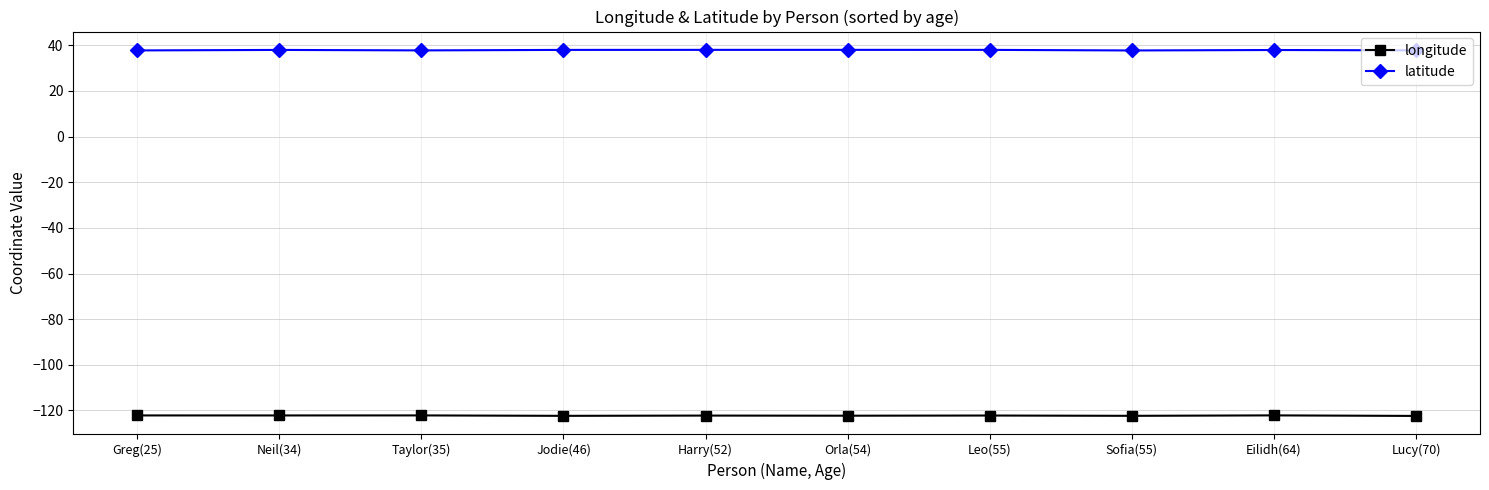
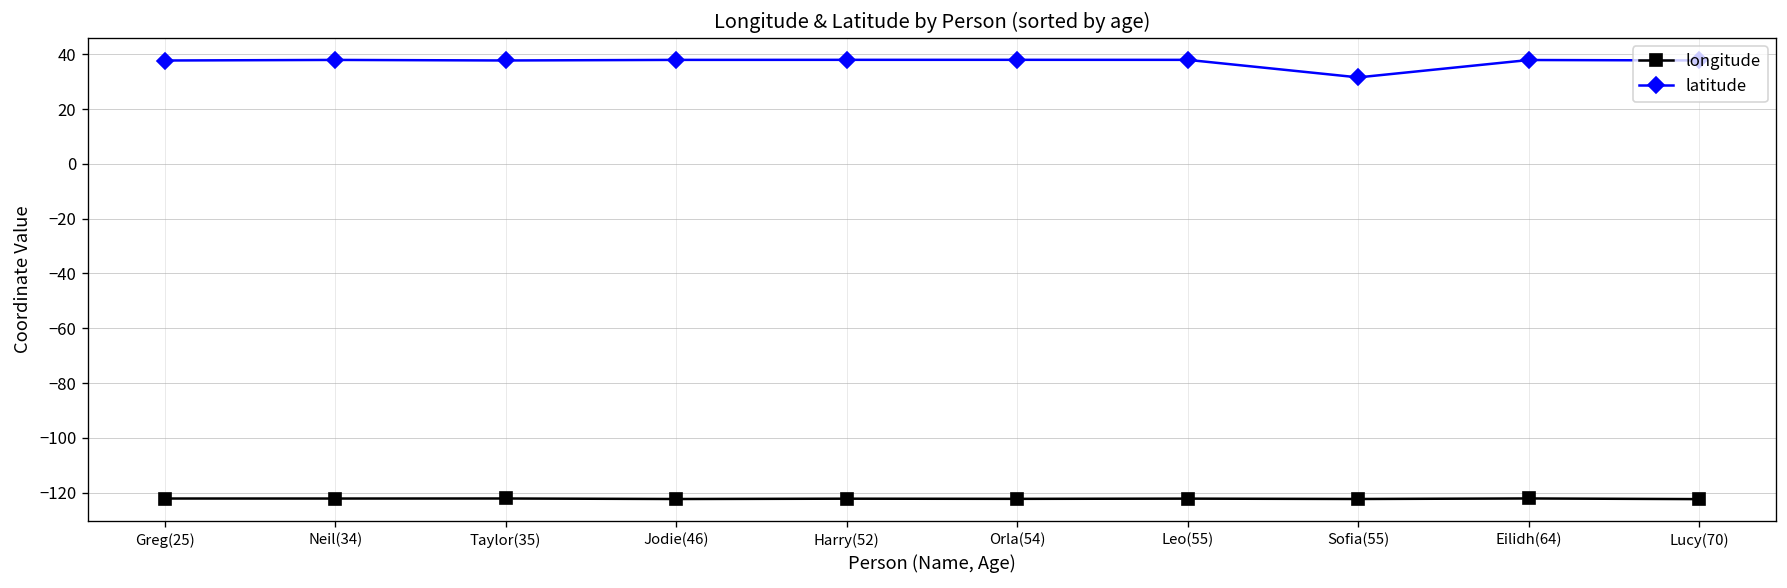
  {
    "longitude": {
      "Greg(25)": -122,
      "Neil(34)": -122,
      "Taylor(35)": -122,
      "Jodie(46)": -122,
      "Harry(52)": -122,
      "Orla(54)": -122,
      "Leo(55)": -122,
      "Sofia(55)": -122,
      "Eilidh(64)": -122,
      "Lucy(70)": -122
    },
    "latitude": {
      "Greg(25)": 38,
      "Neil(34)": 38,
      "Taylor(35)": 38,
      "Jodie(46)": 38,
      "Harry(52)": 38,
      "Orla(54)": 38,
      "Leo(55)": 38,
-     "Sofia(55)": 38,
+     "Sofia(55)": 32,
      "Eilidh(64)": 38
    }
  }
